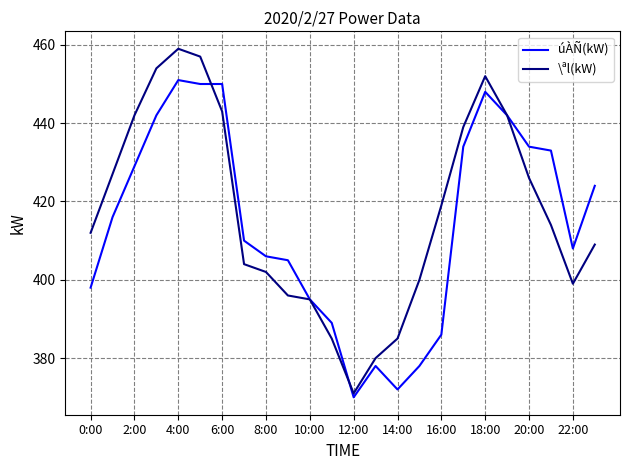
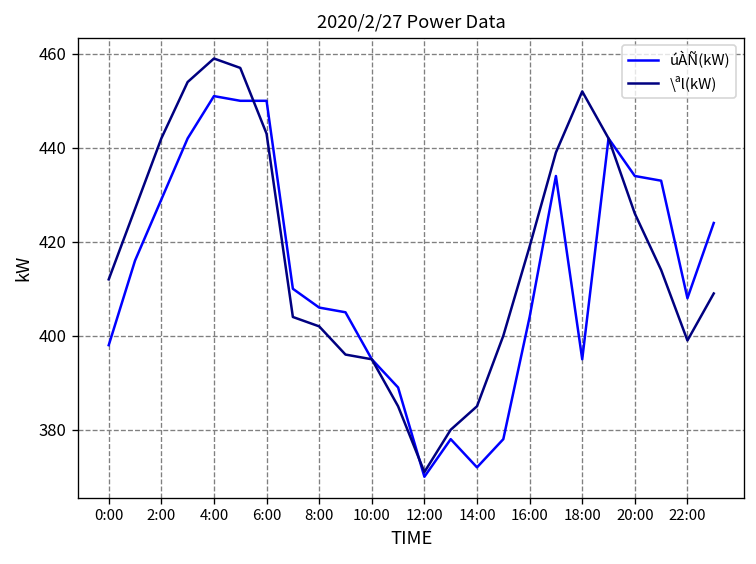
  {
    "úÀÑ(kW)": {
      "0:00": 398,
      "2:00": 429,
      "4:00": 451,
      "6:00": 450,
      "8:00": 406,
      "12:00": 370,
      "14:00": 372,
-     "16:00": 386,
-     "18:00": 448,
+     "16:00": 404,
+     "18:00": 395,
      "20:00": 434,
      "22:00": 408
    },
    "\\ªl(kW)": {
      "0:00": 412,
      "2:00": 442,
      "4:00": 459,
      "6:00": 443,
      "8:00": 402,
      "12:00": 371,
      "14:00": 385,
      "16:00": 419,
      "18:00": 452,
      "20:00": 426,
      "22:00": 399
    }
  }
